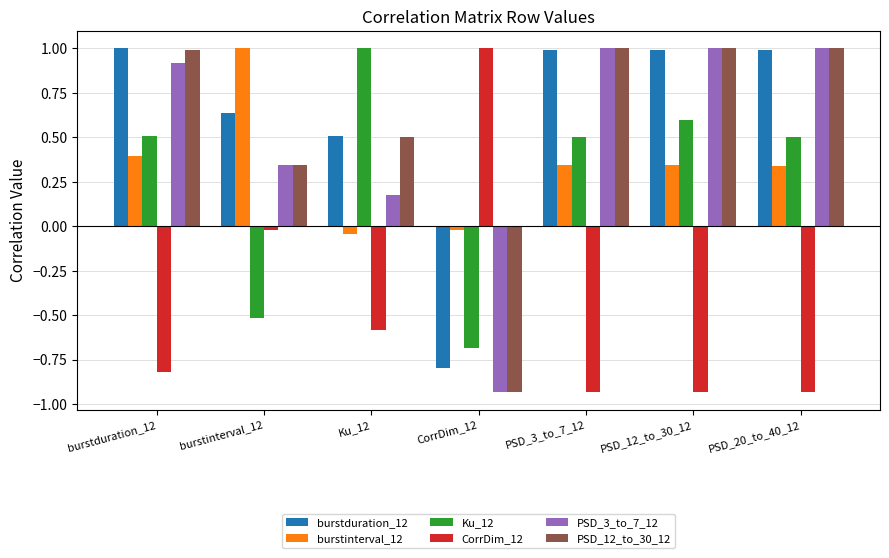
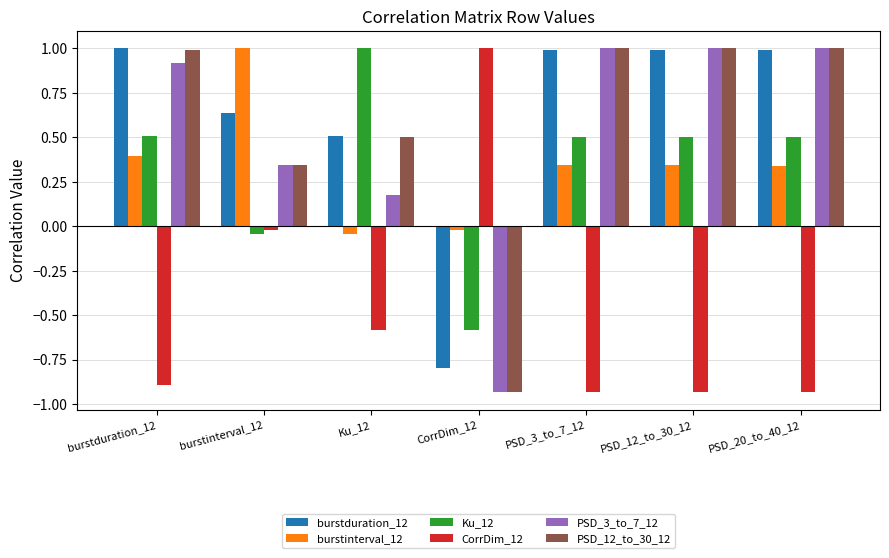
  {
    "burstduration_12": {
      "burstduration_12": 1.00,
      "burstinterval_12": 0.64,
      "Ku_12": 0.51,
      "CorrDim_12": -0.80,
      "PSD_3_to_7_12": 0.99,
      "PSD_12_to_30_12": 0.99,
      "PSD_20_to_40_12": 0.99
    },
    "burstinterval_12": {
      "burstduration_12": 0.39,
      "burstinterval_12": 1.00,
      "Ku_12": -0.05,
      "CorrDim_12": -0.02,
      "PSD_3_to_7_12": 0.34,
      "PSD_12_to_30_12": 0.34,
      "PSD_20_to_40_12": 0.34
    },
    "Ku_12": {
      "burstduration_12": 0.51,
-     "burstinterval_12": -0.52,
+     "burstinterval_12": -0.05,
      "Ku_12": 1.00,
-     "CorrDim_12": -0.68,
+     "CorrDim_12": -0.58,
      "PSD_3_to_7_12": 0.50,
-     "PSD_12_to_30_12": 0.60,
+     "PSD_12_to_30_12": 0.50,
      "PSD_20_to_40_12": 0.50
    },
    "CorrDim_12": {
-     "burstduration_12": -0.82,
+     "burstduration_12": -0.89,
      "burstinterval_12": -0.02,
      "Ku_12": -0.58,
      "CorrDim_12": 1.00,
      "PSD_3_to_7_12": -0.93,
      "PSD_12_to_30_12": -0.93,
      "PSD_20_to_40_12": -0.93
    },
    "PSD_3_to_7_12": {
      "burstduration_12": 0.92,
      "burstinterval_12": 0.34,
      "Ku_12": 0.18,
      "CorrDim_12": -0.93,
      "PSD_3_to_7_12": 1.00,
      "PSD_12_to_30_12": 1.00,
      "PSD_20_to_40_12": 1.00
    },
    "PSD_12_to_30_12": {
      "burstduration_12": 0.99,
      "burstinterval_12": 0.34,
      "Ku_12": 0.50,
      "CorrDim_12": -0.93,
      "PSD_3_to_7_12": 1.00,
      "PSD_12_to_30_12": 1.00,
      "PSD_20_to_40_12": 1.00
    }
  }
